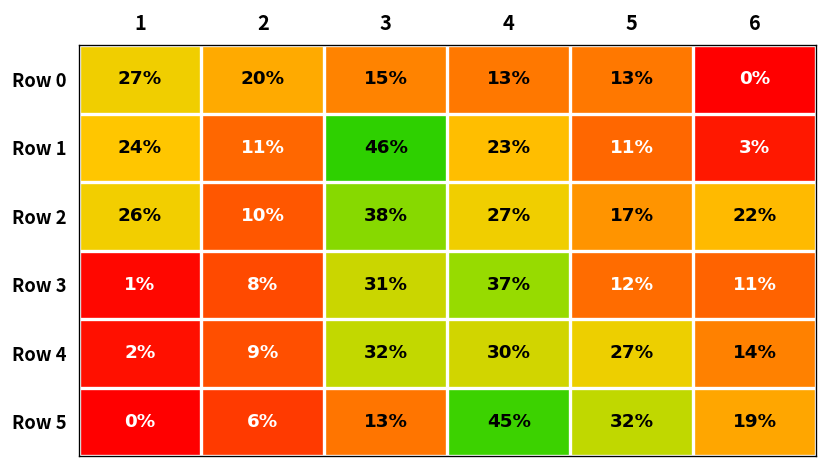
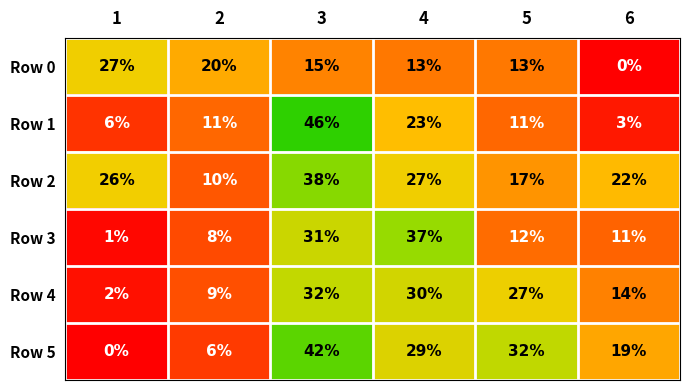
  {
    "Row 0": {
      "1": "27%",
      "2": "20%",
      "3": "15%",
      "4": "13%",
      "5": "13%",
      "6": "0%"
    },
    "Row 1": {
-     "1": "24%",
+     "1": "6%",
      "2": "11%",
      "3": "46%",
      "4": "23%",
      "5": "11%",
      "6": "3%"
    },
    "Row 2": {
      "1": "26%",
      "2": "10%",
      "3": "38%",
      "4": "27%",
      "5": "17%",
      "6": "22%"
    },
    "Row 3": {
      "1": "1%",
      "2": "8%",
      "3": "31%",
      "4": "37%",
      "5": "12%",
      "6": "11%"
    },
    "Row 4": {
      "1": "2%",
      "2": "9%",
      "3": "32%",
      "4": "30%",
      "5": "27%",
      "6": "14%"
    },
    "Row 5": {
      "1": "0%",
      "2": "6%",
-     "3": "13%",
-     "4": "45%",
+     "3": "42%",
+     "4": "29%",
      "5": "32%",
      "6": "19%"
    }
  }
